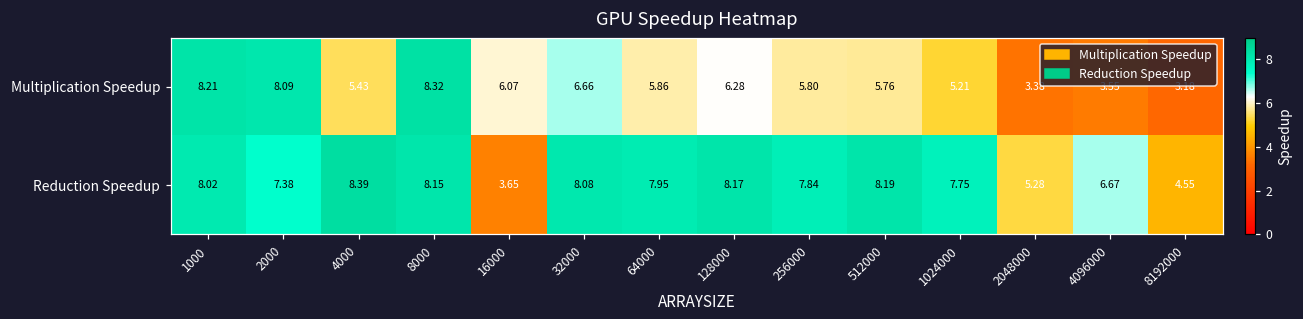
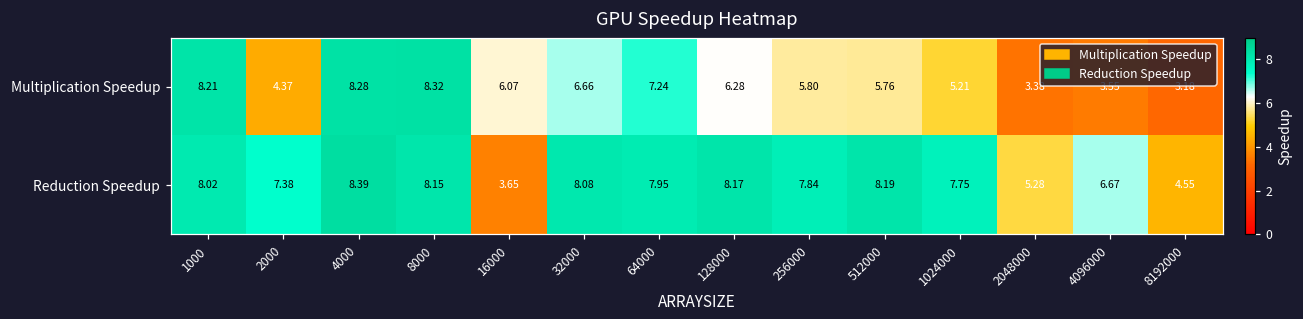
  {
    "Multiplication Speedup": {
      "1000": 8.21,
-     "2000": 8.09,
-     "4000": 5.43,
+     "2000": 4.37,
+     "4000": 8.28,
      "8000": 8.32,
      "16000": 6.07,
      "32000": 6.66,
-     "64000": 5.86,
+     "64000": 7.24,
      "128000": 6.28,
      "256000": 5.80,
      "512000": 5.76,
      "1024000": 5.21
    },
    "Reduction Speedup": {
      "1000": 8.02,
      "2000": 7.38,
      "4000": 8.39,
      "8000": 8.15,
      "16000": 3.65,
      "32000": 8.08,
      "64000": 7.95,
      "128000": 8.17,
      "256000": 7.84,
      "512000": 8.19,
      "1024000": 7.75,
      "2048000": 5.28,
      "4096000": 6.67,
      "8192000": 4.55
    }
  }
